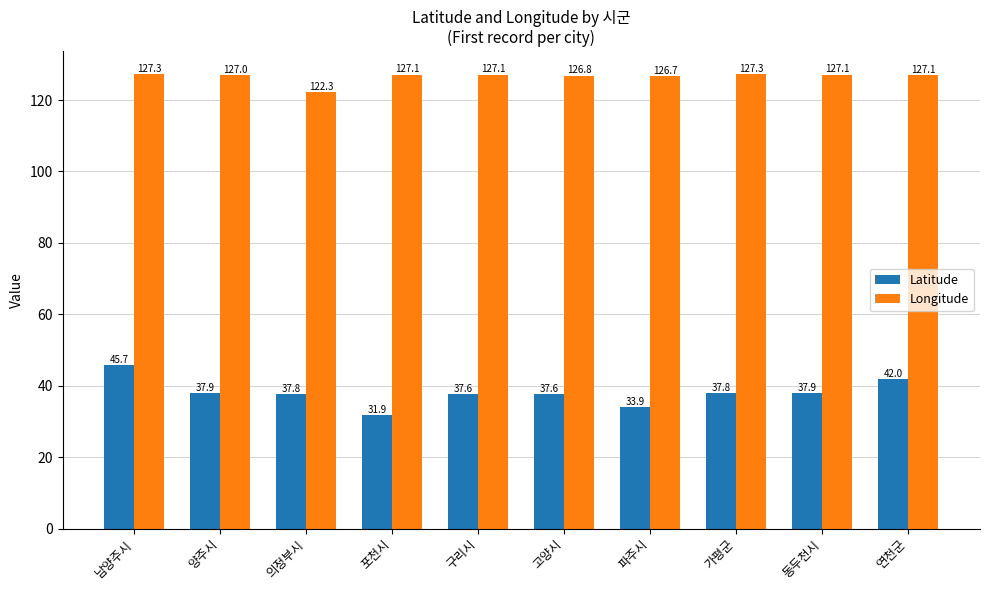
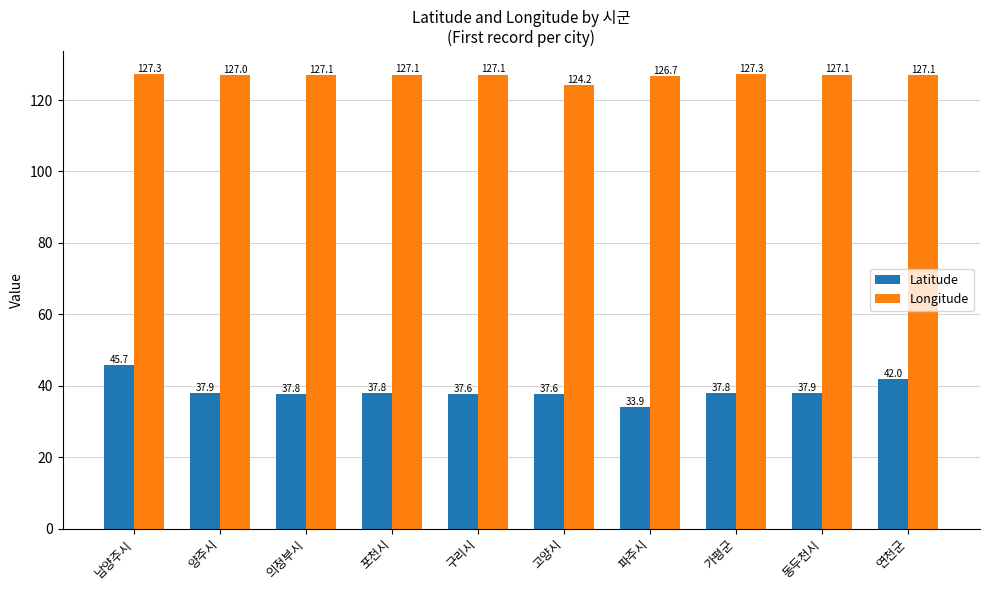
  {
    "Latitude": {
      "남양주시": 45.7,
      "양주시": 37.9,
      "의정부시": 37.8,
-     "포천시": 31.9,
+     "포천시": 37.8,
      "구리시": 37.6,
      "고양시": 37.6,
      "파주시": 33.9,
      "가평군": 37.8,
      "동두천시": 37.9,
      "연천군": 42.0
    },
    "Longitude": {
      "남양주시": 127.3,
      "양주시": 127.0,
-     "의정부시": 122.3,
+     "의정부시": 127.1,
      "포천시": 127.1,
      "구리시": 127.1,
-     "고양시": 126.8,
+     "고양시": 124.2,
      "파주시": 126.7,
      "가평군": 127.3,
      "동두천시": 127.1,
      "연천군": 127.1
    }
  }
